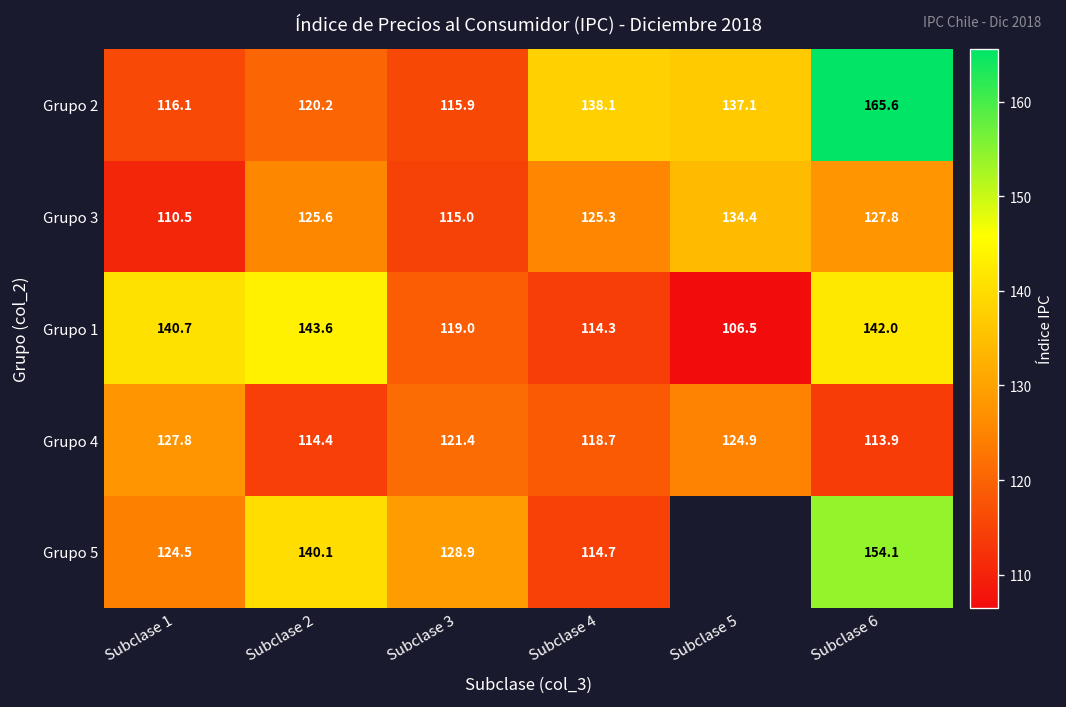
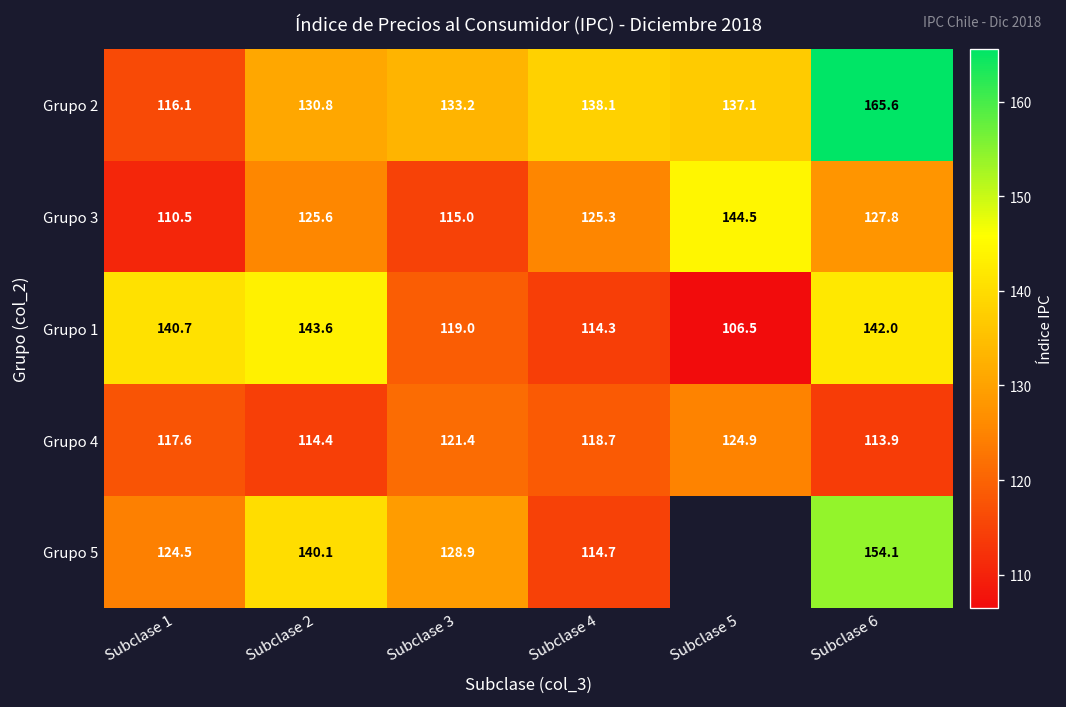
  {
    "Grupo 2": {
      "Subclase 1": 116.1,
-     "Subclase 2": 120.2,
-     "Subclase 3": 115.9,
+     "Subclase 2": 130.8,
+     "Subclase 3": 133.2,
      "Subclase 4": 138.1,
      "Subclase 5": 137.1,
      "Subclase 6": 165.6
    },
    "Grupo 3": {
      "Subclase 1": 110.5,
      "Subclase 2": 125.6,
      "Subclase 3": 115.0,
      "Subclase 4": 125.3,
-     "Subclase 5": 134.4,
+     "Subclase 5": 144.5,
      "Subclase 6": 127.8
    },
    "Grupo 1": {
      "Subclase 1": 140.7,
      "Subclase 2": 143.6,
      "Subclase 3": 119.0,
      "Subclase 4": 114.3,
      "Subclase 5": 106.5,
      "Subclase 6": 142.0
    },
    "Grupo 4": {
-     "Subclase 1": 127.8,
+     "Subclase 1": 117.6,
      "Subclase 2": 114.4,
      "Subclase 3": 121.4,
      "Subclase 4": 118.7,
      "Subclase 5": 124.9,
      "Subclase 6": 113.9
    },
    "Grupo 5": {
      "Subclase 1": 124.5,
      "Subclase 2": 140.1,
      "Subclase 3": 128.9,
      "Subclase 4": 114.7,
      "Subclase 6": 154.1
    }
  }
